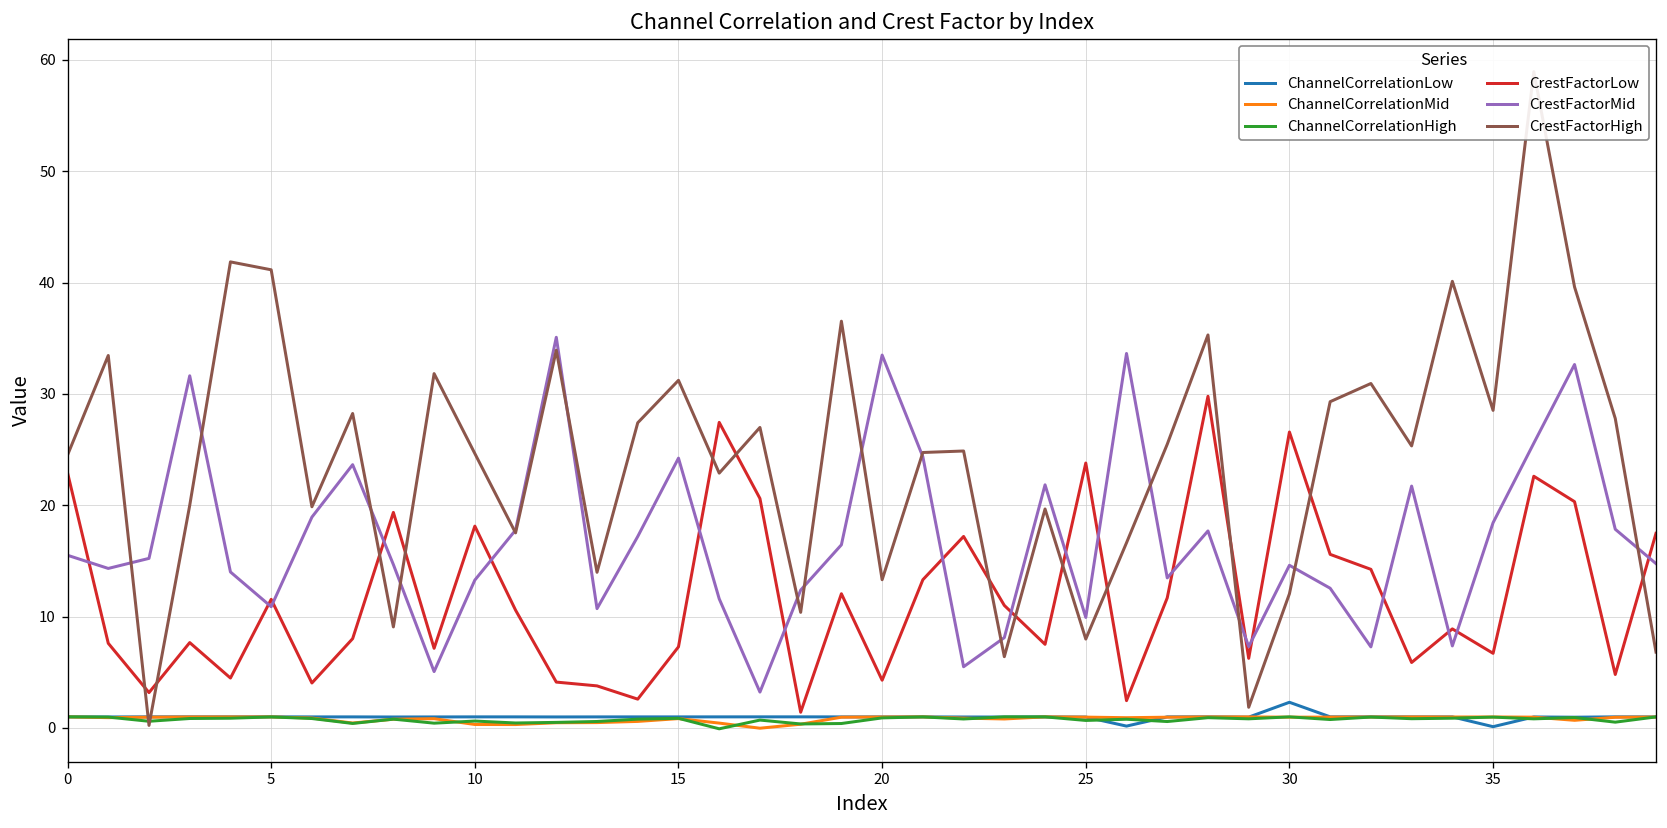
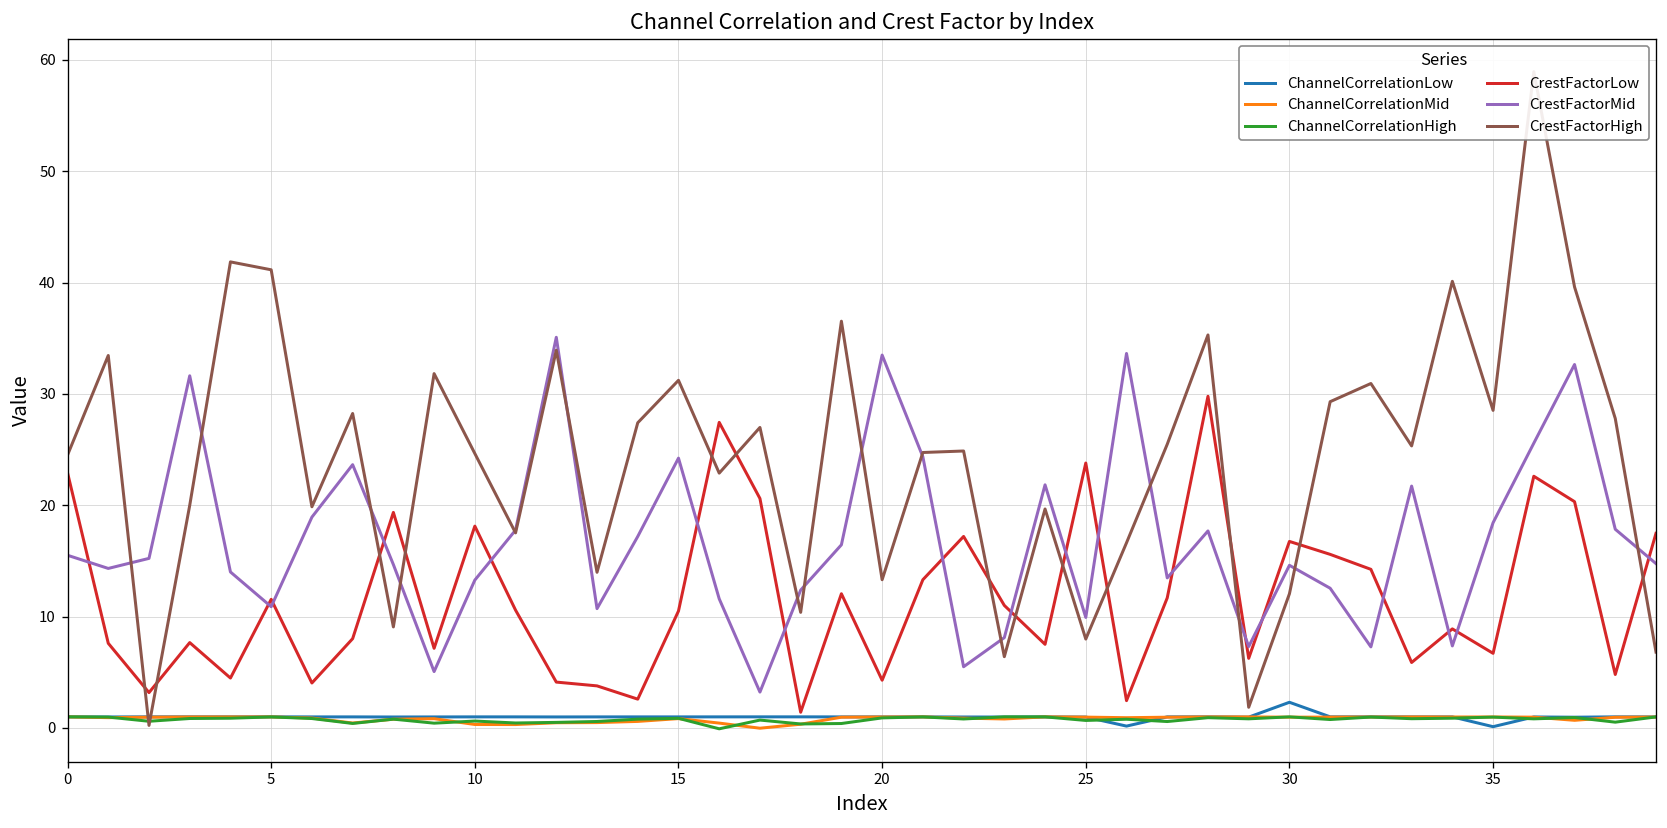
  {
    "ChannelCorrelationLow": {
      "10": 1,
      "30": 2,
      "35": 0
    },
    "ChannelCorrelationMid": {
      "10": 0
    },
    "ChannelCorrelationHigh": {
      "10": 1,
      "25": 1
    },
    "CrestFactorLow": {
      "0": 23,
      "5": 12,
      "10": 18,
-     "15": 7,
+     "15": 11,
      "20": 4,
      "25": 24,
-     "30": 27,
+     "30": 17,
      "35": 7
    },
    "CrestFactorMid": {
      "0": 16,
      "5": 11,
      "10": 13,
      "15": 24,
      "20": 33,
      "25": 10,
      "30": 15,
      "35": 18
    },
    "CrestFactorHigh": {
      "0": 25,
      "5": 41,
      "10": 25,
      "15": 31,
      "20": 13,
      "25": 8,
      "30": 12,
      "35": 29
    }
  }
